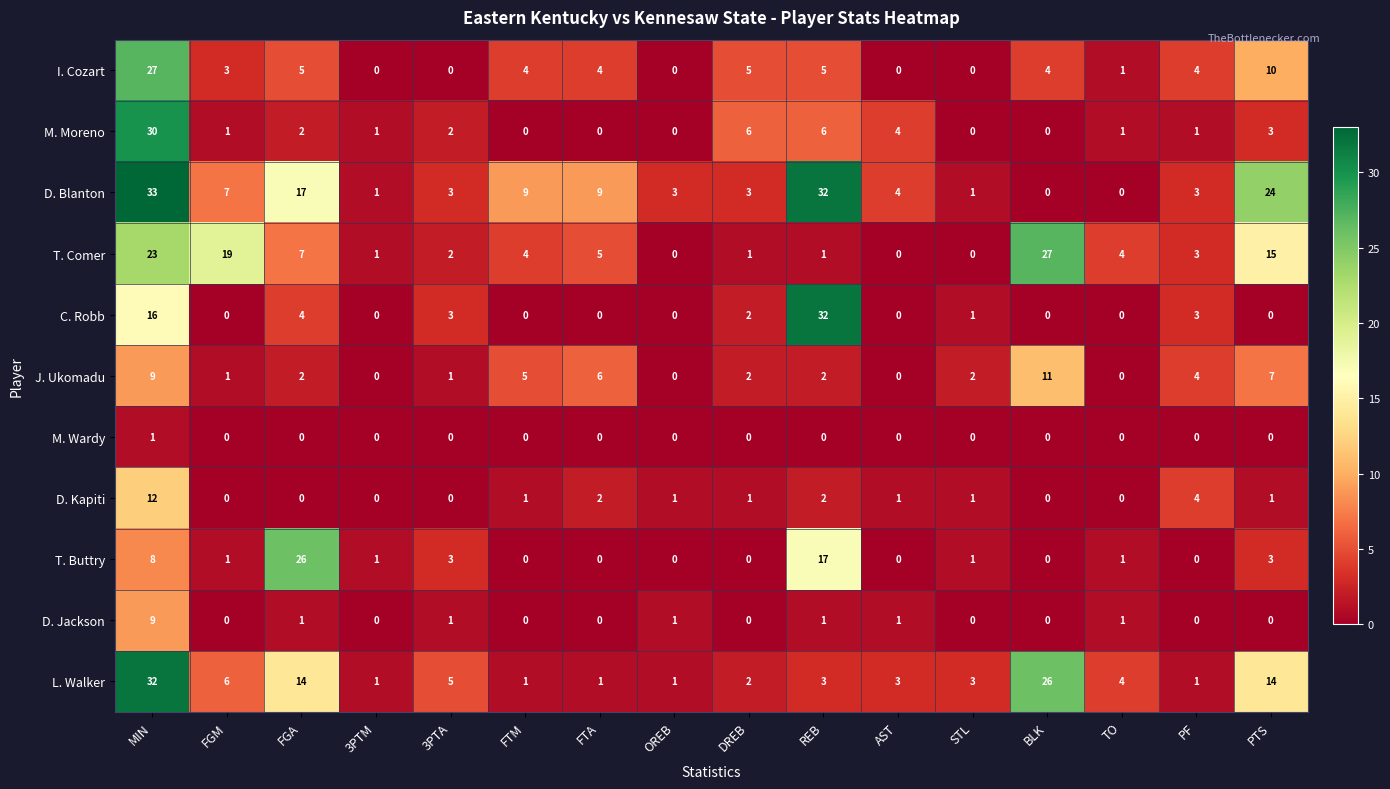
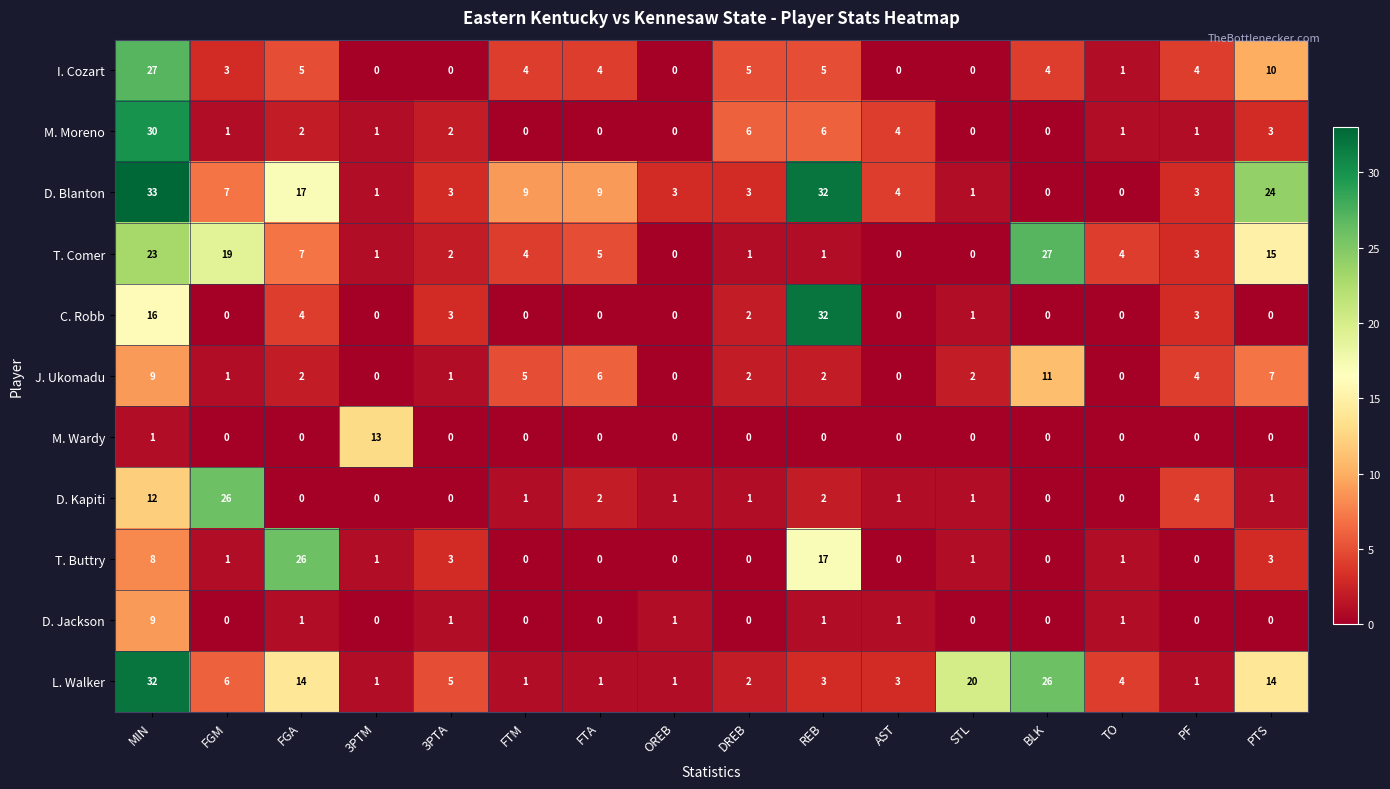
  {
    "I. Cozart": {
      "MIN": 27,
      "FGM": 3,
      "FGA": 5,
      "3PTM": 0,
      "3PTA": 0,
      "FTM": 4,
      "FTA": 4,
      "OREB": 0,
      "DREB": 5,
      "REB": 5,
      "AST": 0,
      "STL": 0,
      "BLK": 4,
      "TO": 1,
      "PF": 4,
      "PTS": 10
    },
    "M. Moreno": {
      "MIN": 30,
      "FGM": 1,
      "FGA": 2,
      "3PTM": 1,
      "3PTA": 2,
      "FTM": 0,
      "FTA": 0,
      "OREB": 0,
      "DREB": 6,
      "REB": 6,
      "AST": 4,
      "STL": 0,
      "BLK": 0,
      "TO": 1,
      "PF": 1,
      "PTS": 3
    },
    "D. Blanton": {
      "MIN": 33,
      "FGM": 7,
      "FGA": 17,
      "3PTM": 1,
      "3PTA": 3,
      "FTM": 9,
      "FTA": 9,
      "OREB": 3,
      "DREB": 3,
      "REB": 32,
      "AST": 4,
      "STL": 1,
      "BLK": 0,
      "TO": 0,
      "PF": 3,
      "PTS": 24
    },
    "T. Comer": {
      "MIN": 23,
      "FGM": 19,
      "FGA": 7,
      "3PTM": 1,
      "3PTA": 2,
      "FTM": 4,
      "FTA": 5,
      "OREB": 0,
      "DREB": 1,
      "REB": 1,
      "AST": 0,
      "STL": 0,
      "BLK": 27,
      "TO": 4,
      "PF": 3,
      "PTS": 15
    },
    "C. Robb": {
      "MIN": 16,
      "FGM": 0,
      "FGA": 4,
      "3PTM": 0,
      "3PTA": 3,
      "FTM": 0,
      "FTA": 0,
      "OREB": 0,
      "DREB": 2,
      "REB": 32,
      "AST": 0,
      "STL": 1,
      "BLK": 0,
      "TO": 0,
      "PF": 3,
      "PTS": 0
    },
    "J. Ukomadu": {
      "MIN": 9,
      "FGM": 1,
      "FGA": 2,
      "3PTM": 0,
      "3PTA": 1,
      "FTM": 5,
      "FTA": 6,
      "OREB": 0,
      "DREB": 2,
      "REB": 2,
      "AST": 0,
      "STL": 2,
      "BLK": 11,
      "TO": 0,
      "PF": 4,
      "PTS": 7
    },
    "M. Wardy": {
      "MIN": 1,
      "FGM": 0,
      "FGA": 0,
-     "3PTM": 0,
+     "3PTM": 13,
      "3PTA": 0,
      "FTM": 0,
      "FTA": 0,
      "OREB": 0,
      "DREB": 0,
      "REB": 0,
      "AST": 0,
      "STL": 0,
      "BLK": 0,
      "TO": 0,
      "PF": 0,
      "PTS": 0
    },
    "D. Kapiti": {
      "MIN": 12,
-     "FGM": 0,
+     "FGM": 26,
      "FGA": 0,
      "3PTM": 0,
      "3PTA": 0,
      "FTM": 1,
      "FTA": 2,
      "OREB": 1,
      "DREB": 1,
      "REB": 2,
      "AST": 1,
      "STL": 1,
      "BLK": 0,
      "TO": 0,
      "PF": 4,
      "PTS": 1
    },
    "T. Buttry": {
      "MIN": 8,
      "FGM": 1,
      "FGA": 26,
      "3PTM": 1,
      "3PTA": 3,
      "FTM": 0,
      "FTA": 0,
      "OREB": 0,
      "DREB": 0,
      "REB": 17,
      "AST": 0,
      "STL": 1,
      "BLK": 0,
      "TO": 1,
      "PF": 0,
      "PTS": 3
    },
    "D. Jackson": {
      "MIN": 9,
      "FGM": 0,
      "FGA": 1,
      "3PTM": 0,
      "3PTA": 1,
      "FTM": 0,
      "FTA": 0,
      "OREB": 1,
      "DREB": 0,
      "REB": 1,
      "AST": 1,
      "STL": 0,
      "BLK": 0,
      "TO": 1,
      "PF": 0,
      "PTS": 0
    },
    "L. Walker": {
      "MIN": 32,
      "FGM": 6,
      "FGA": 14,
      "3PTM": 1,
      "3PTA": 5,
      "FTM": 1,
      "FTA": 1,
      "OREB": 1,
      "DREB": 2,
      "REB": 3,
      "AST": 3,
-     "STL": 3,
+     "STL": 20,
      "BLK": 26,
      "TO": 4,
      "PF": 1,
      "PTS": 14
    }
  }
